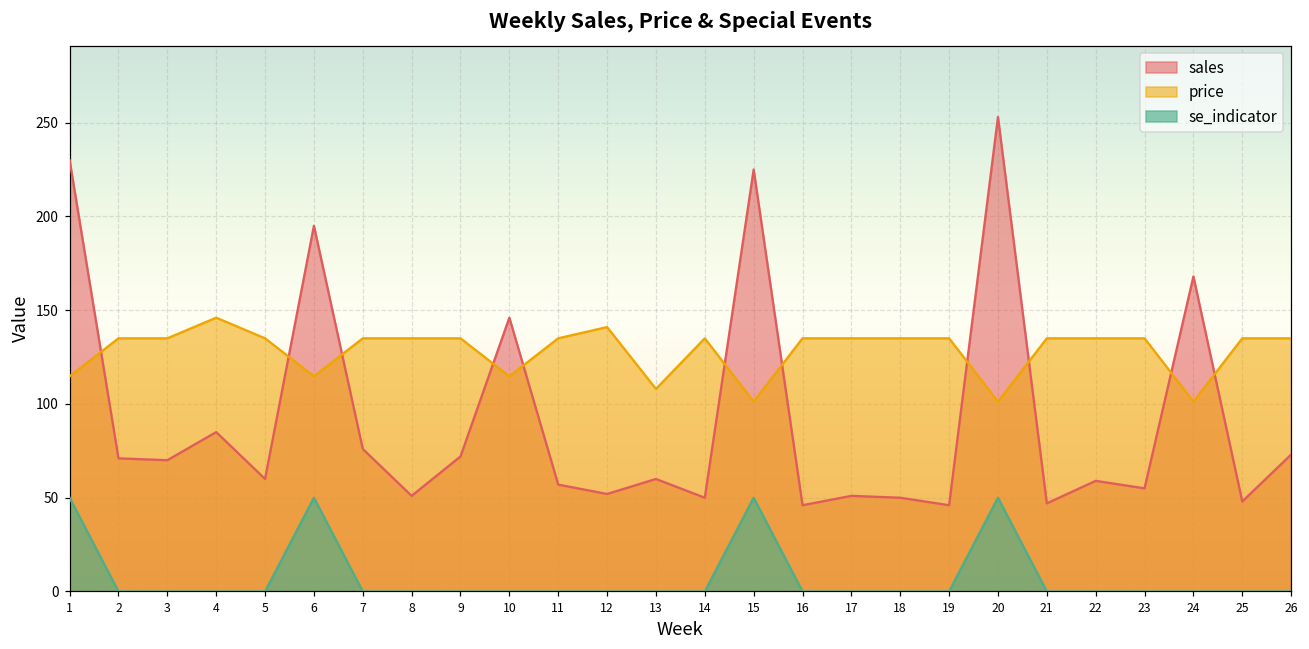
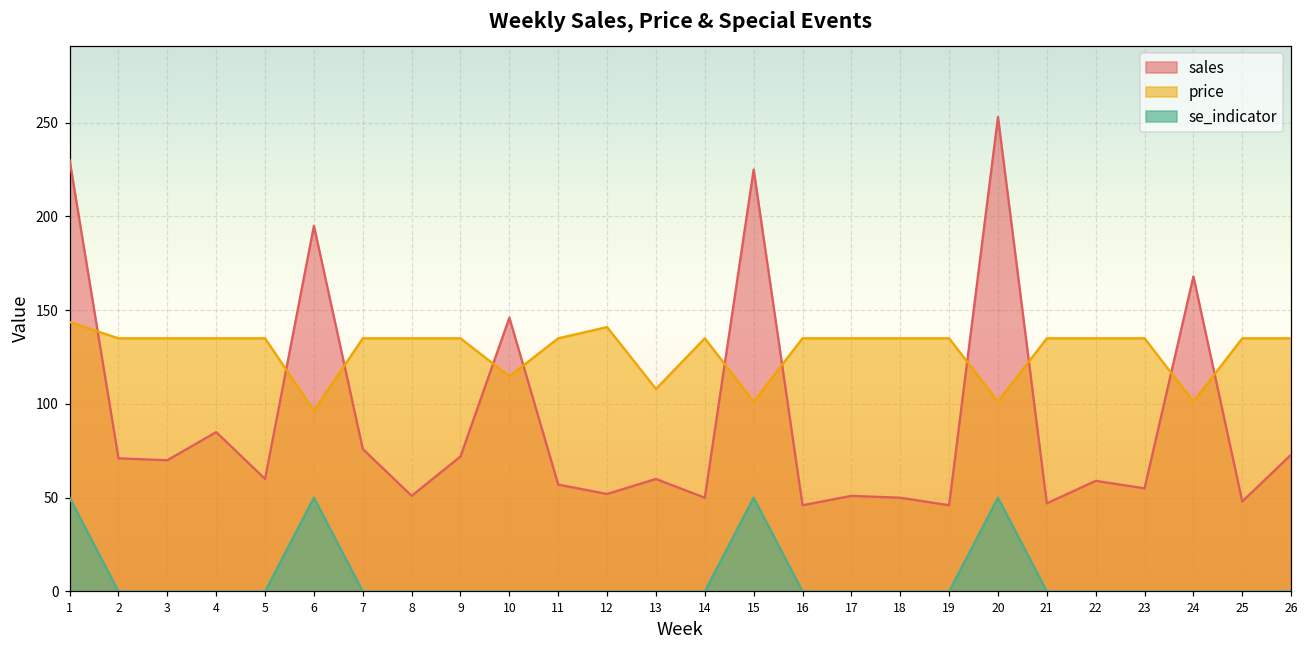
  {
    "sales": {
      "1": 230,
      "2": 71,
      "3": 70,
      "4": 85,
      "5": 60,
      "6": 195,
      "7": 76,
      "8": 51,
      "9": 72,
      "10": 146,
      "11": 57,
      "12": 52,
      "13": 60,
      "14": 50,
      "15": 225,
      "16": 46,
      "17": 51,
      "18": 50,
      "19": 46,
      "20": 253,
      "21": 47,
      "22": 59,
      "23": 55,
      "24": 168,
      "25": 48,
      "26": 73
    },
    "price": {
-     "1": 115,
+     "1": 144,
      "2": 135,
      "3": 135,
-     "4": 146,
+     "4": 135,
      "5": 135,
-     "6": 115,
+     "6": 96,
      "7": 135,
      "8": 135,
      "9": 135,
      "10": 115,
      "11": 135,
      "12": 141,
      "13": 108,
      "14": 135,
      "15": 101,
      "16": 135,
      "17": 135,
      "18": 135,
      "19": 135,
      "20": 101,
      "21": 135,
      "22": 135,
      "23": 135,
      "24": 101,
      "25": 135,
      "26": 135
    },
    "se_indicator": {
      "1": 50,
      "2": 0,
      "3": 0,
      "4": 0,
      "5": 0,
      "6": 50,
      "7": 0,
      "8": 0,
      "9": 0,
      "10": 0,
      "11": 0,
      "12": 0,
      "13": 0,
      "14": 0,
      "15": 50,
      "16": 0,
      "17": 0,
      "18": 0,
      "19": 0,
      "20": 50,
      "21": 0,
      "22": 0,
      "23": 0,
      "24": 0,
      "25": 0,
      "26": 0
    }
  }
